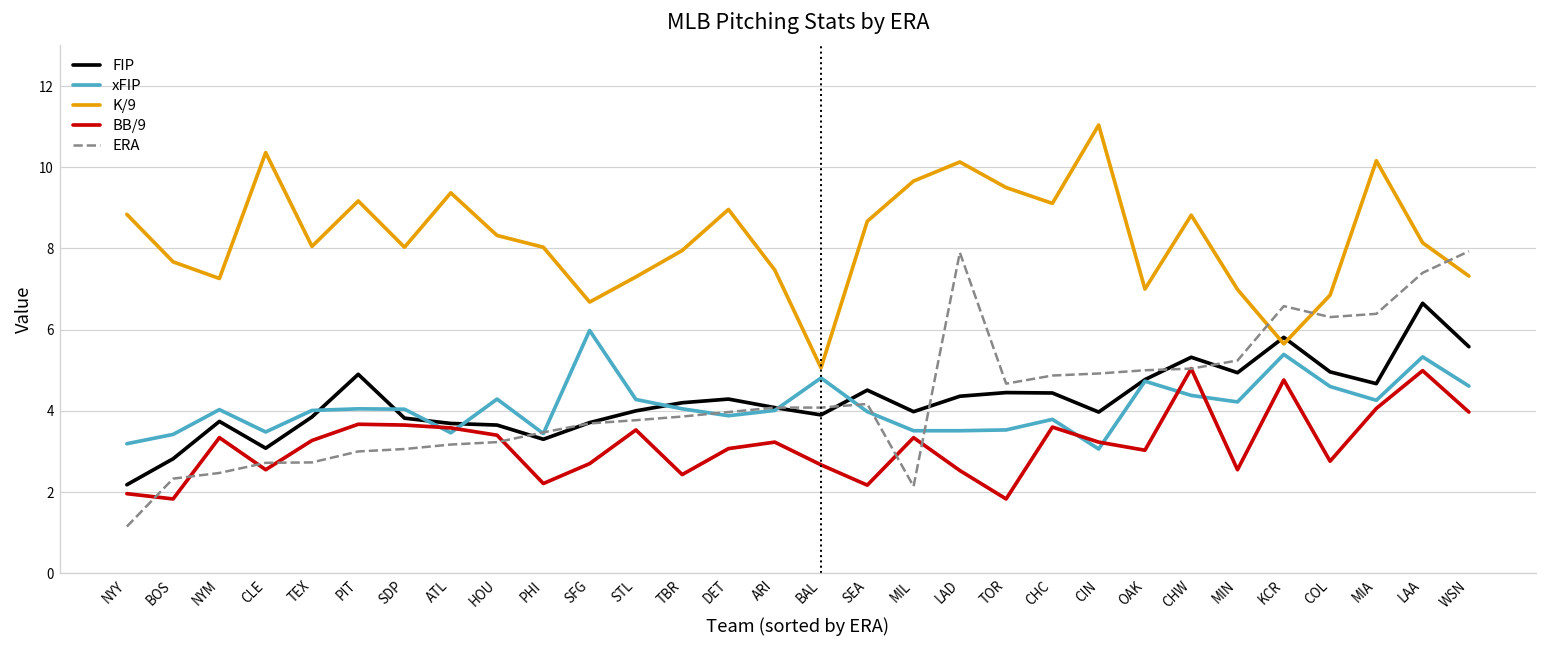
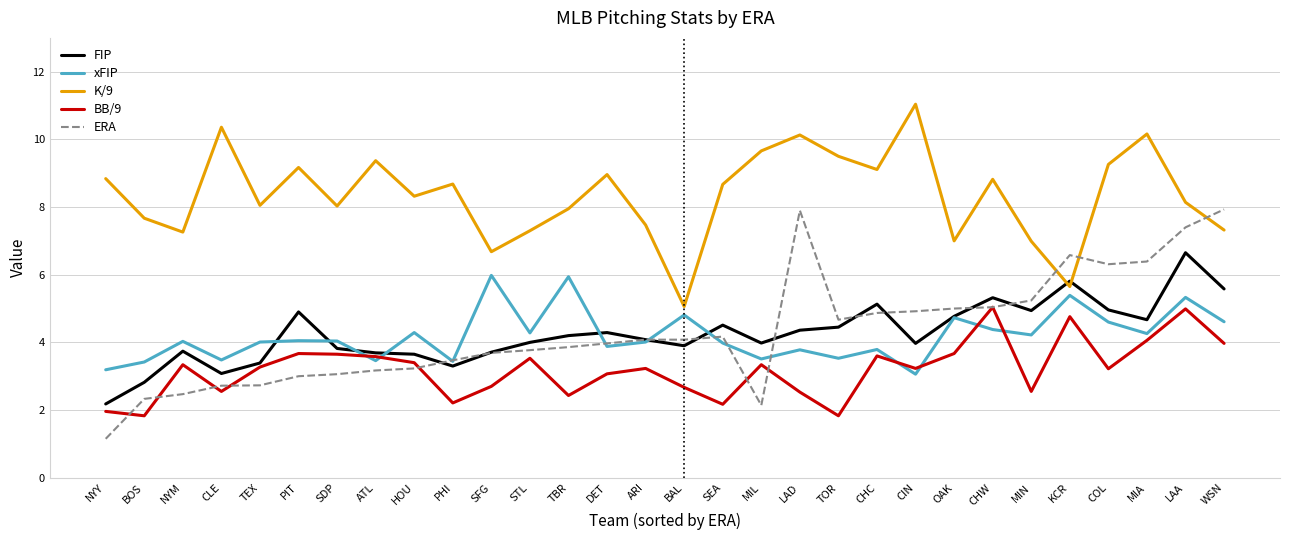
  {
    "FIP": {
      "NYY": 2.2,
      "BOS": 2.8,
      "NYM": 3.7,
      "CLE": 3.1,
-     "TEX": 3.9,
+     "TEX": 3.4,
      "PIT": 4.9,
      "SDP": 3.8,
      "ATL": 3.7,
      "HOU": 3.7,
      "PHI": 3.3,
      "STL": 4.0,
      "TBR": 4.2,
      "DET": 4.3,
      "BAL": 3.9,
      "SEA": 4.5,
      "MIL": 4.0,
      "LAD": 4.4,
      "TOR": 4.5,
-     "CHC": 4.4,
+     "CHC": 5.1,
      "CIN": 4.0,
      "CHW": 5.3,
      "MIN": 4.9,
      "KCR": 5.8,
      "COL": 5.0,
      "MIA": 4.7,
      "LAA": 6.7,
      "WSN": 5.6
    },
    "xFIP": {
      "NYY": 3.2,
      "BOS": 3.4,
      "NYM": 4.0,
      "CLE": 3.5,
      "TEX": 4.0,
      "PIT": 4.1,
      "SDP": 4.0,
      "ATL": 3.5,
      "HOU": 4.3,
      "SFG": 6.0,
      "STL": 4.3,
-     "TBR": 4.1,
+     "TBR": 5.9,
      "DET": 3.9,
      "BAL": 4.8,
      "SEA": 4.0,
      "MIL": 3.5,
-     "LAD": 3.5,
+     "LAD": 3.8,
      "TOR": 3.5,
      "CHC": 3.8,
      "CIN": 3.1,
      "CHW": 4.4,
      "MIN": 4.2,
      "KCR": 5.4,
      "COL": 4.6,
      "MIA": 4.3,
      "LAA": 5.3,
      "WSN": 4.6
    },
    "K/9": {
      "NYY": 8.8,
      "BOS": 7.7,
      "NYM": 7.3,
      "CLE": 10.4,
      "TEX": 8.1,
      "PIT": 9.2,
      "SDP": 8.0,
      "ATL": 9.4,
      "HOU": 8.3,
-     "PHI": 8.0,
+     "PHI": 8.7,
      "SFG": 6.7,
      "STL": 7.3,
      "TBR": 8.0,
      "DET": 9.0,
      "ARI": 7.5,
      "BAL": 5.1,
      "SEA": 8.7,
      "MIL": 9.7,
      "LAD": 10.1,
      "TOR": 9.5,
      "CHC": 9.1,
      "CIN": 11.0,
      "OAK": 7.0,
      "CHW": 8.8,
      "MIN": 7.0,
      "KCR": 5.7,
-     "COL": 6.9,
+     "COL": 9.3,
      "MIA": 10.2,
      "LAA": 8.1,
      "WSN": 7.3
    },
    "BB/9": {
      "NYY": 2.0,
      "BOS": 1.8,
      "NYM": 3.3,
      "CLE": 2.6,
      "TEX": 3.3,
      "PIT": 3.7,
      "SDP": 3.7,
      "ATL": 3.6,
      "HOU": 3.4,
      "PHI": 2.2,
      "SFG": 2.7,
      "STL": 3.5,
      "TBR": 2.4,
      "DET": 3.1,
      "ARI": 3.2,
      "BAL": 2.7,
      "SEA": 2.2,
      "MIL": 3.3,
      "LAD": 2.5,
      "TOR": 1.8,
      "CHC": 3.6,
      "CIN": 3.2,
-     "OAK": 3.0,
+     "OAK": 3.7,
      "MIN": 2.6,
      "KCR": 4.8,
-     "COL": 2.8,
+     "COL": 3.2,
      "MIA": 4.1,
      "LAA": 5.0,
      "WSN": 4.0
    },
    "ERA": {
      "NYY": 1.2,
      "BOS": 2.3,
      "NYM": 2.5,
      "CLE": 2.7,
      "TEX": 2.7,
      "PIT": 3.0,
      "SDP": 3.1,
      "ATL": 3.2,
      "HOU": 3.2,
      "STL": 3.8,
      "TBR": 3.9,
      "DET": 4.0,
      "BAL": 4.1,
      "SEA": 4.2,
      "MIL": 2.1,
      "LAD": 7.9,
      "TOR": 4.7,
      "CHC": 4.9,
      "CIN": 4.9,
      "OAK": 5.0,
      "MIN": 5.2,
      "KCR": 6.6,
      "COL": 6.3,
      "MIA": 6.4,
      "LAA": 7.4,
      "WSN": 7.9
    }
  }
